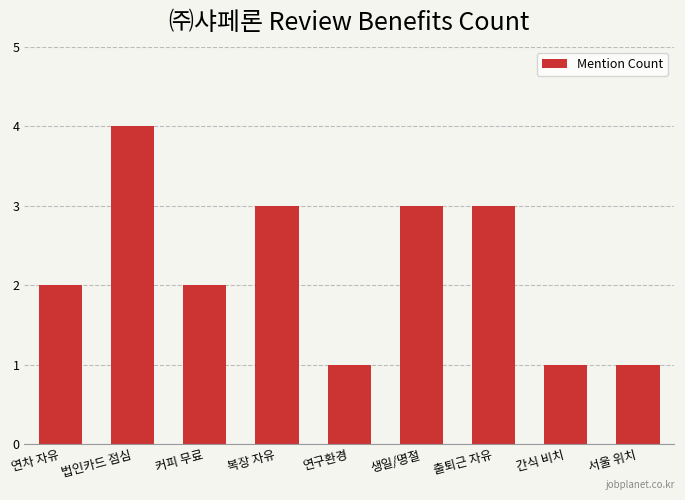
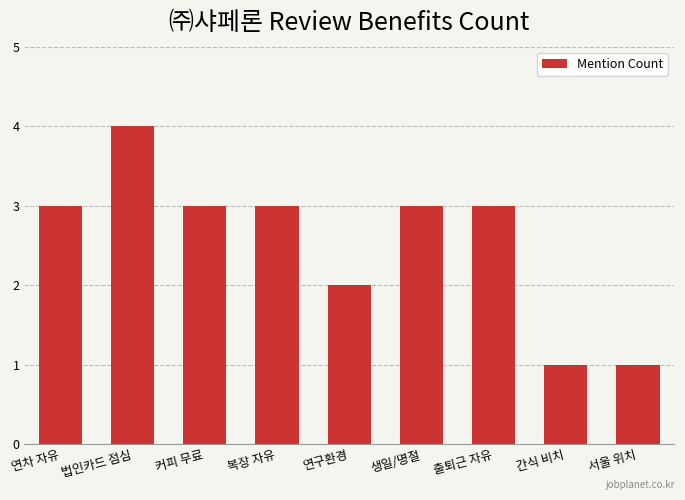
  {
-   "연차 자유": 2,
+   "연차 자유": 3,
    "법인카드 점심": 4,
-   "커피 무료": 2,
+   "커피 무료": 3,
    "복장 자유": 3,
-   "연구환경": 1,
+   "연구환경": 2,
    "생일/명절": 3,
    "출퇴근 자유": 3,
    "간식 비치": 1,
    "서울 위치": 1
  }
